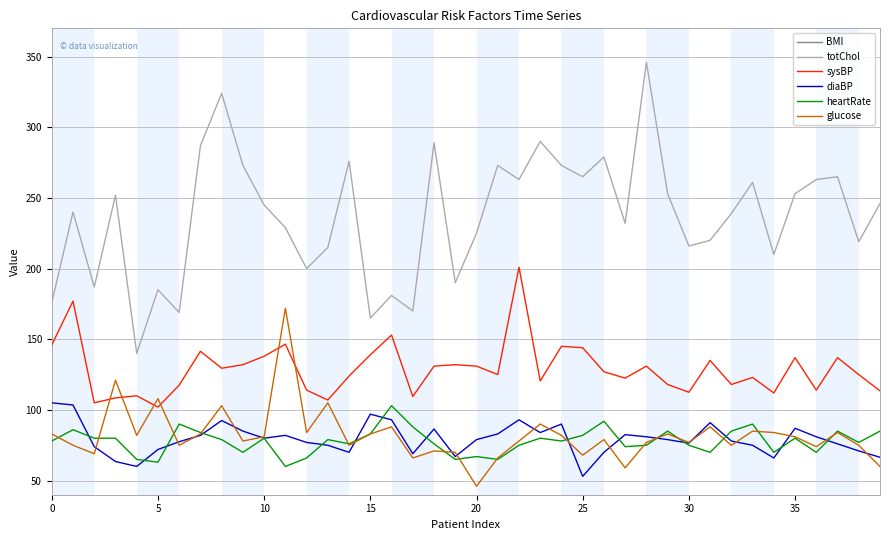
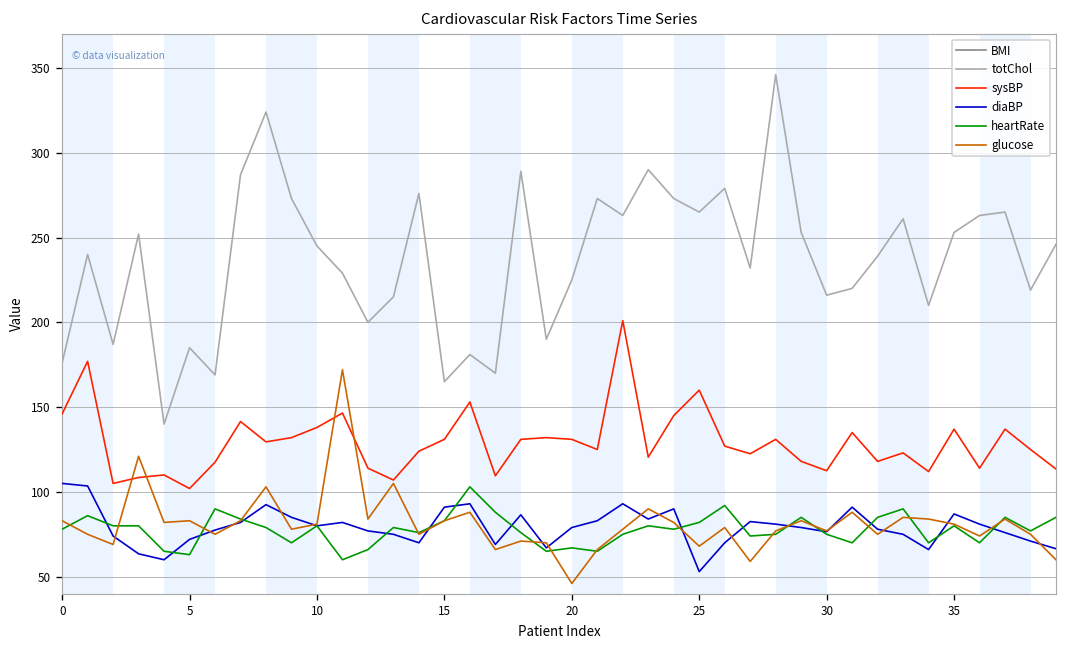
  {
    "sysBP": {
      "0": 146,
      "5": 102,
      "10": 138,
-     "15": 139,
+     "15": 131,
      "20": 131,
-     "25": 144,
+     "25": 160,
      "30": 113,
      "35": 137
    },
    "diaBP": {
      "0": 105,
      "5": 72,
-     "15": 97,
+     "15": 91,
      "20": 79,
      "25": 53,
      "35": 87
    },
    "heartRate": {
      "0": 78,
      "5": 63,
      "20": 67,
      "25": 82
    },
    "glucose": {
      "0": 83,
-     "5": 108,
+     "5": 83,
      "20": 46,
      "25": 68
    }
  }
